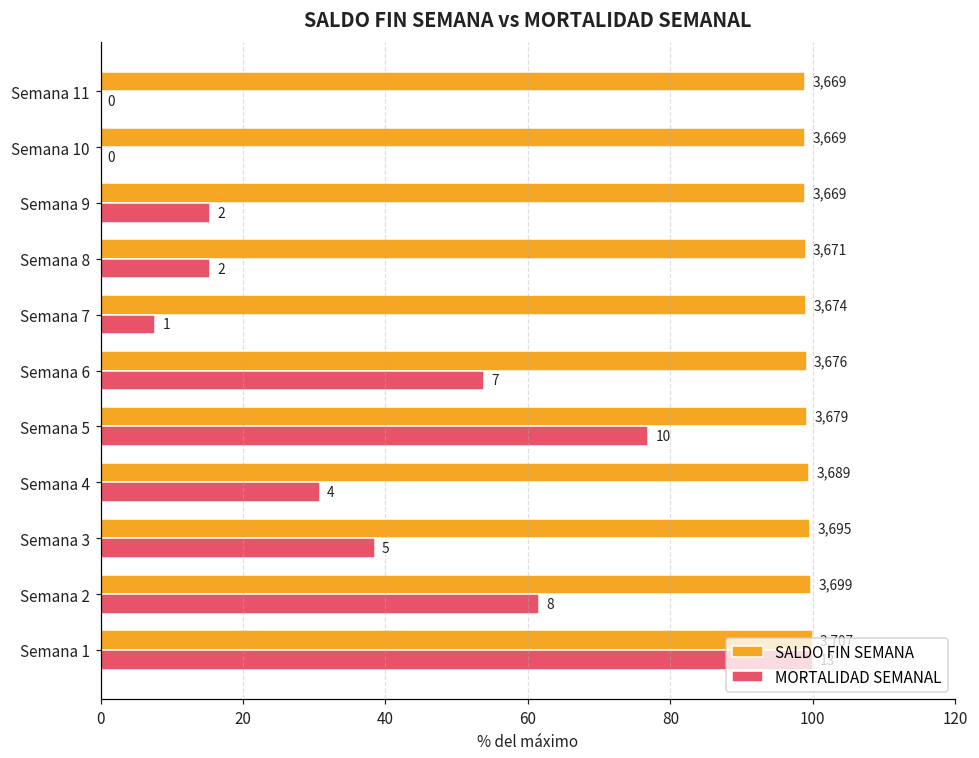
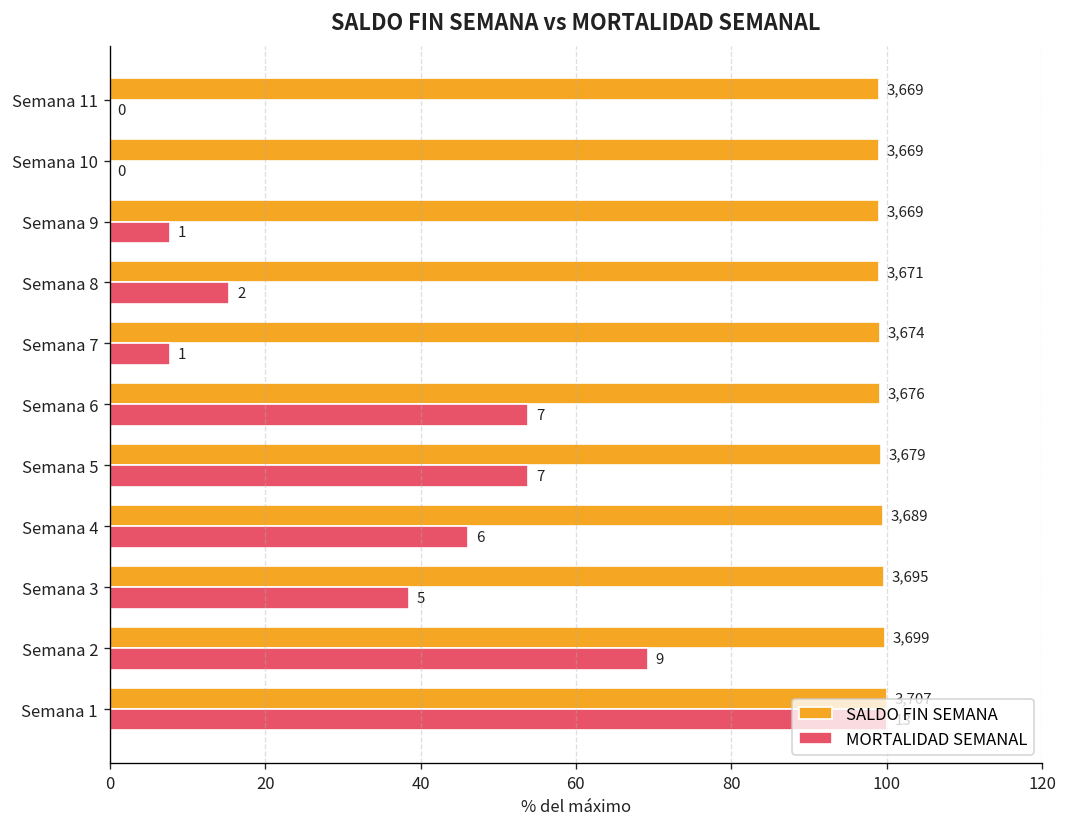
  {
    "MORTALIDAD SEMANAL": {
      "Semana 11": 0,
      "Semana 10": 0,
-     "Semana 9": 2,
-     "Semana 5": 10,
-     "Semana 4": 4,
-     "Semana 2": 8
+     "Semana 9": 1,
+     "Semana 5": 7,
+     "Semana 4": 6,
+     "Semana 2": 9
    }
  }
